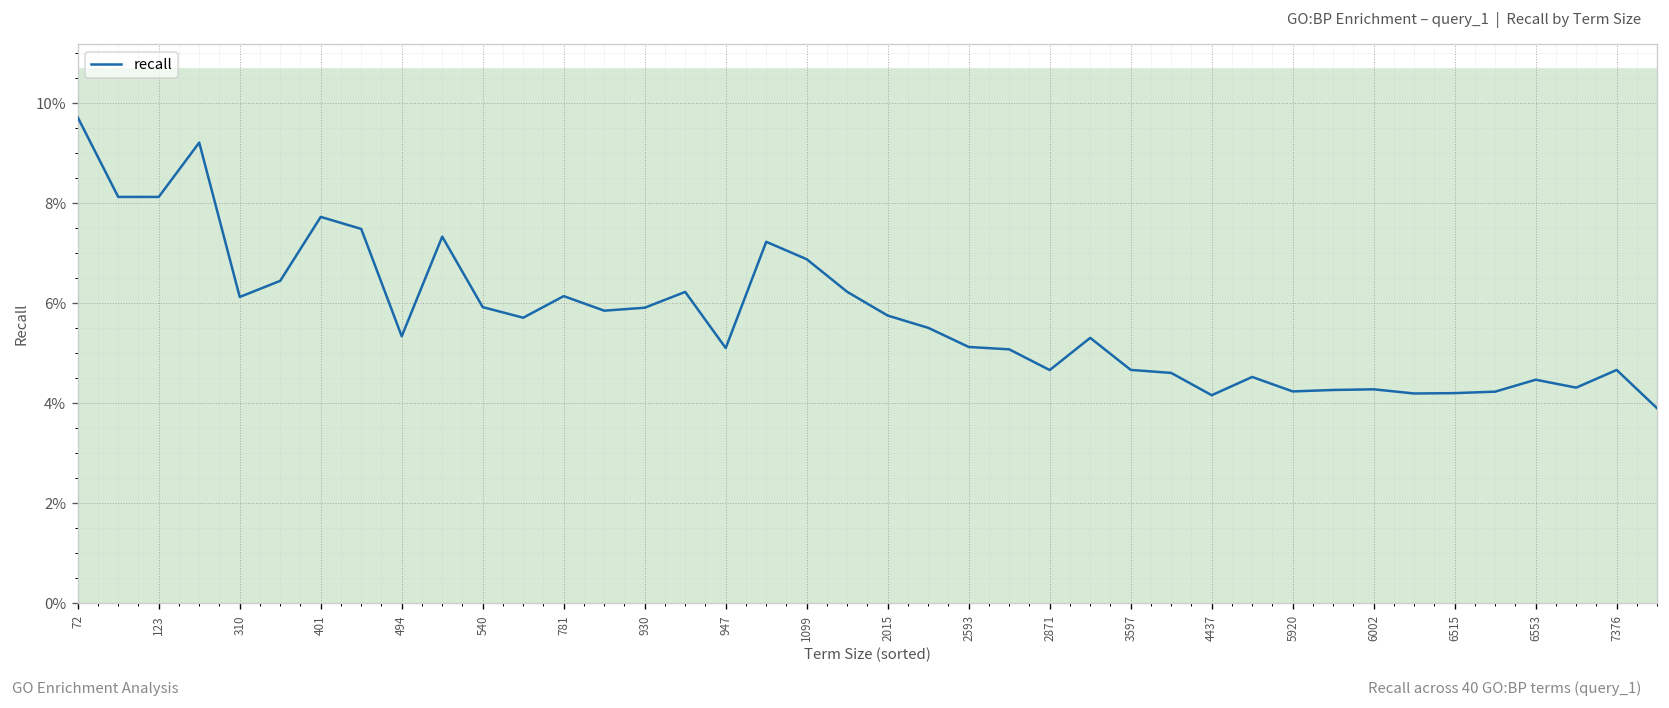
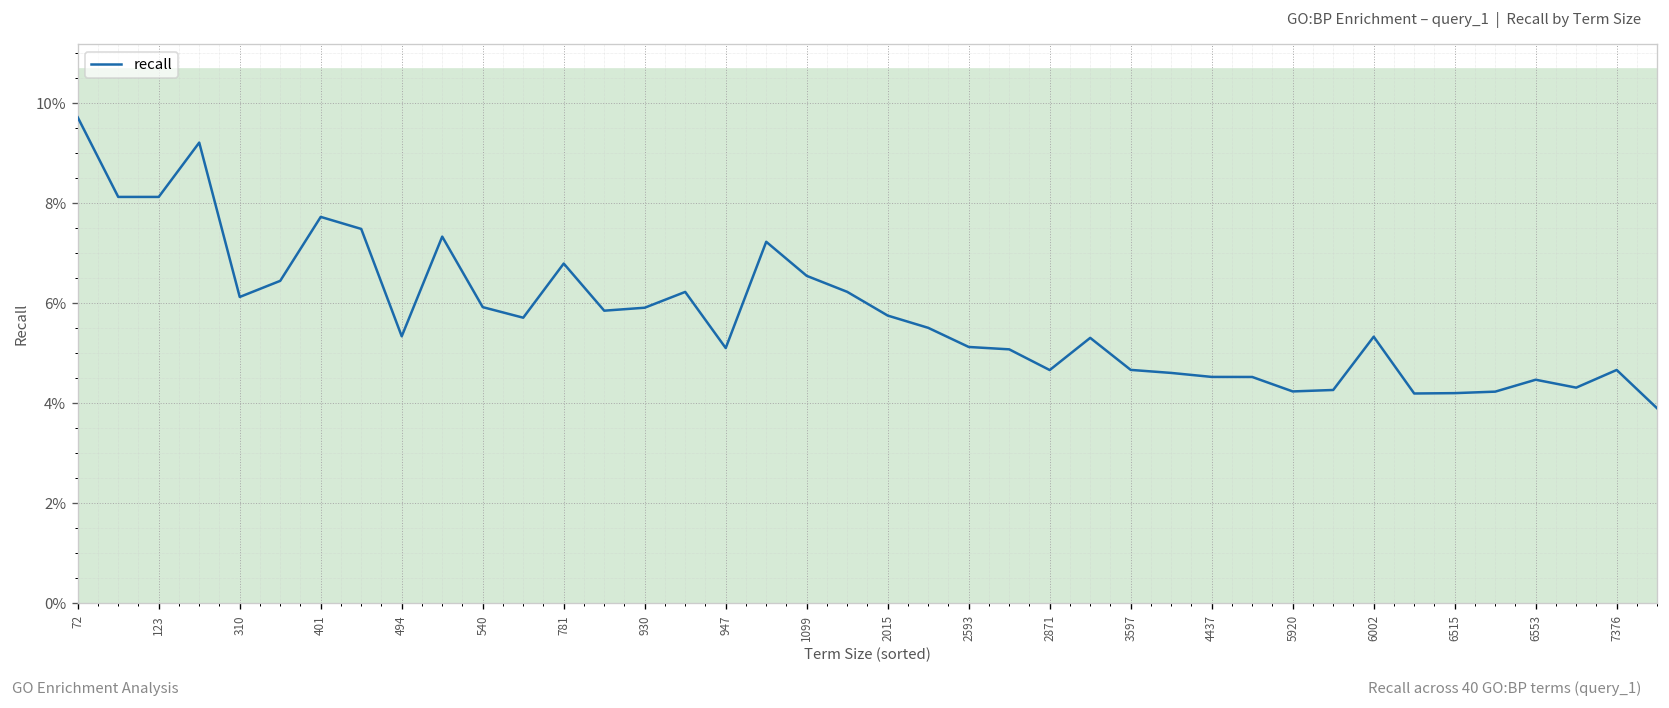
  {
    "recall": {
      "72": "9.7%",
      "123": "8.1%",
      "310": "6.1%",
      "401": "7.7%",
      "494": "5.3%",
      "540": "5.9%",
-     "781": "6.1%",
+     "781": "6.8%",
      "930": "5.9%",
      "947": "5.1%",
-     "1099": "6.9%",
+     "1099": "6.6%",
      "2015": "5.8%",
      "2593": "5.1%",
      "2871": "4.7%",
      "3597": "4.7%",
-     "4437": "4.2%",
+     "4437": "4.5%",
      "5920": "4.2%",
-     "6002": "4.3%",
+     "6002": "5.3%",
      "6515": "4.2%",
      "6553": "4.5%",
      "7376": "4.7%"
    }
  }
